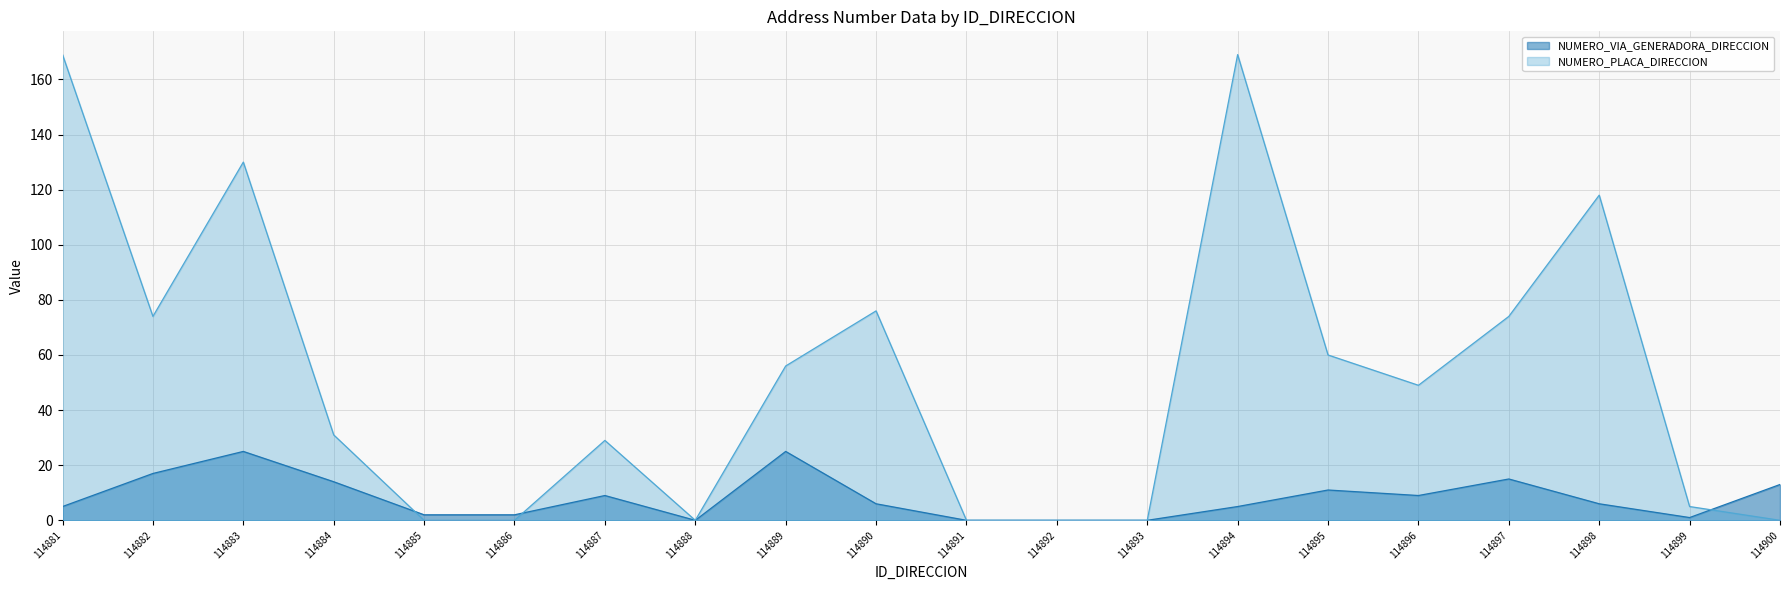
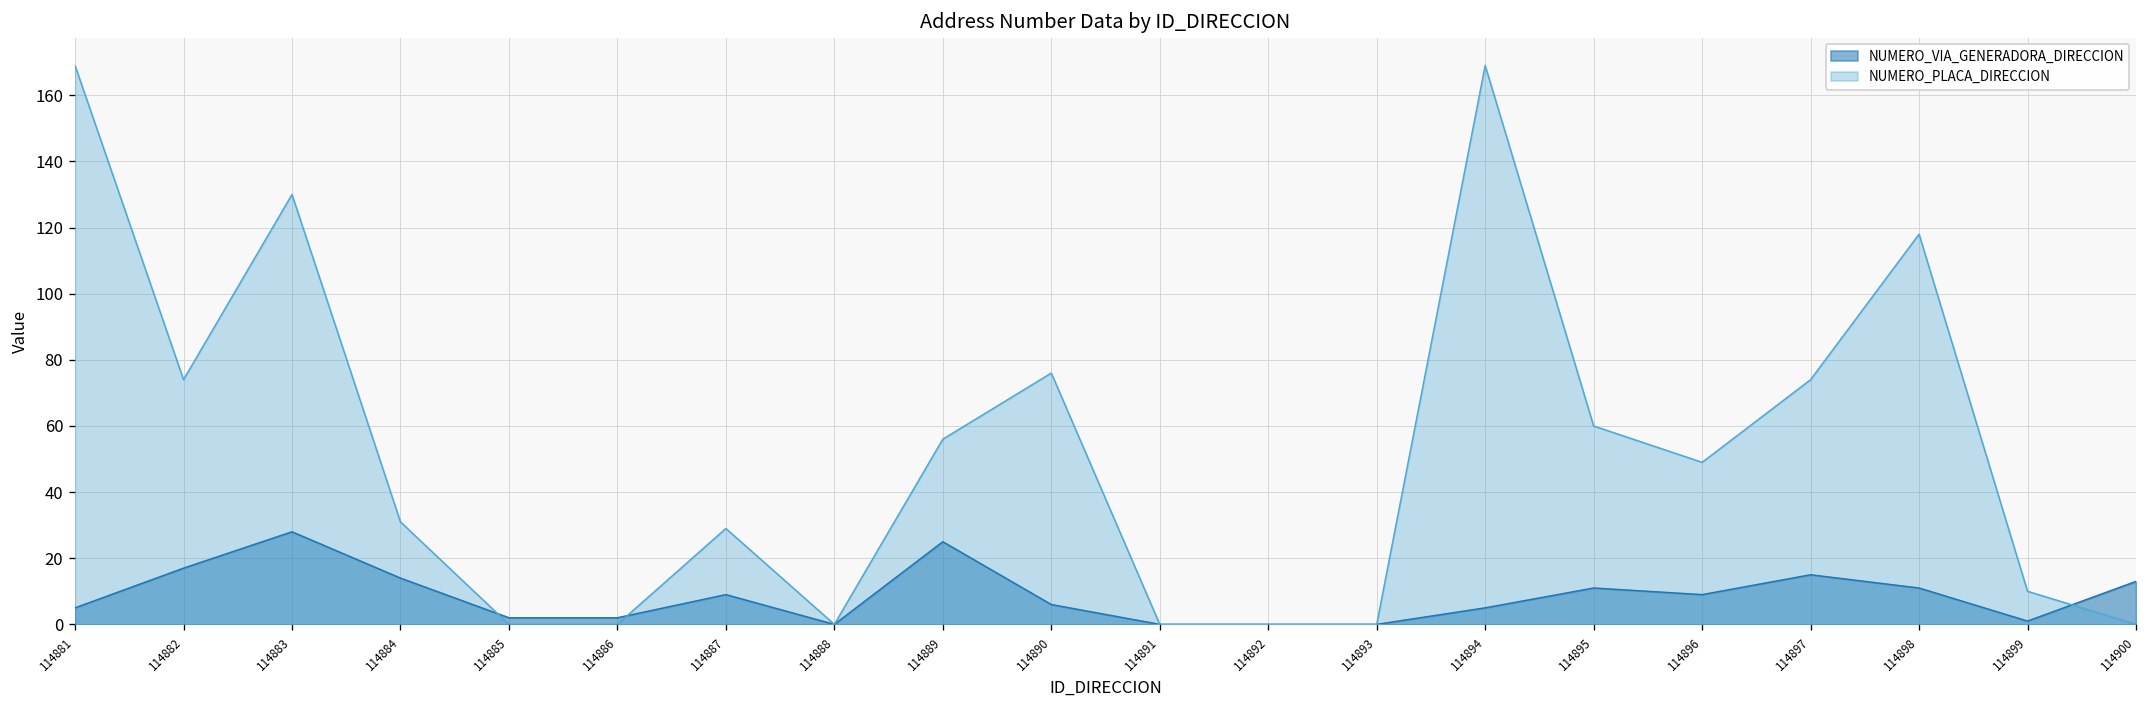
  {
    "NUMERO_VIA_GENERADORA_DIRECCION": {
      "114881": 5,
      "114882": 17,
-     "114883": 25,
+     "114883": 28,
      "114884": 14,
      "114885": 2,
      "114886": 2,
      "114887": 9,
      "114889": 25,
      "114890": 6,
      "114894": 5,
      "114895": 11,
      "114896": 9,
      "114897": 15,
-     "114898": 6,
+     "114898": 11,
      "114899": 1,
      "114900": 13
    },
    "NUMERO_PLACA_DIRECCION": {
      "114881": 169,
      "114882": 74,
      "114883": 130,
      "114884": 31,
      "114885": 0,
      "114886": 0,
      "114887": 29,
      "114889": 56,
      "114890": 76,
      "114894": 169,
      "114895": 60,
      "114896": 49,
      "114897": 74,
      "114898": 118,
-     "114899": 5,
+     "114899": 10,
      "114900": 0
    }
  }
